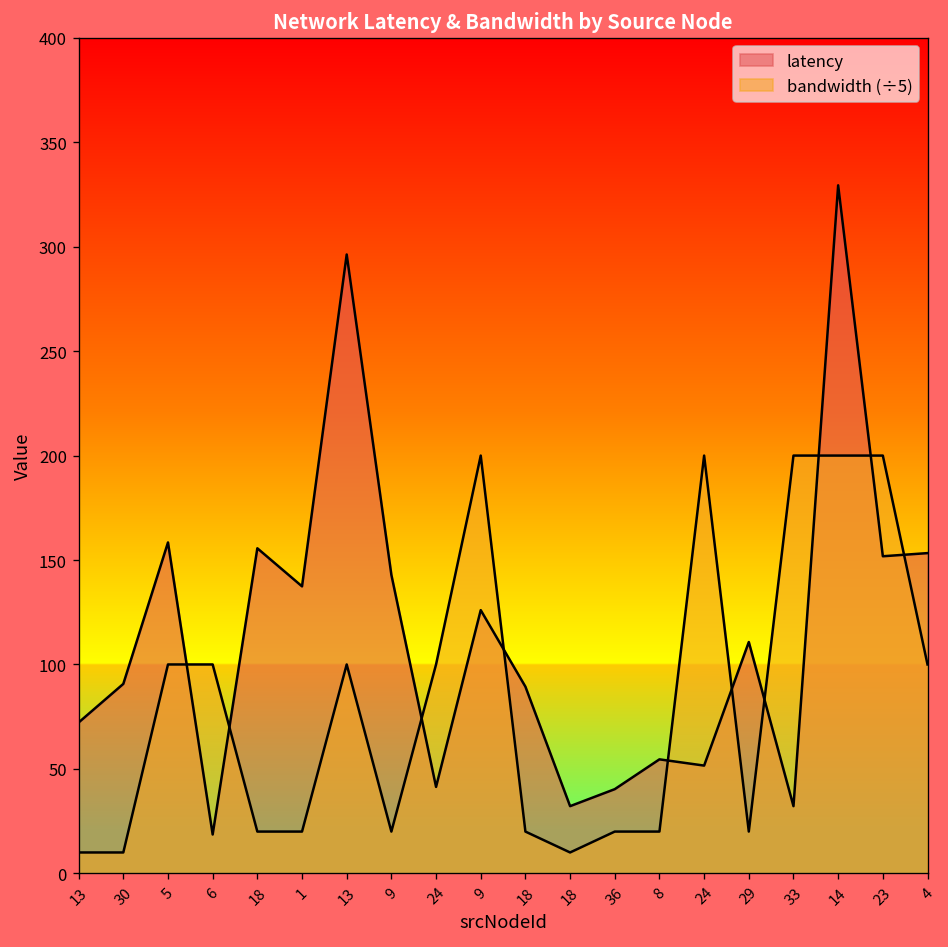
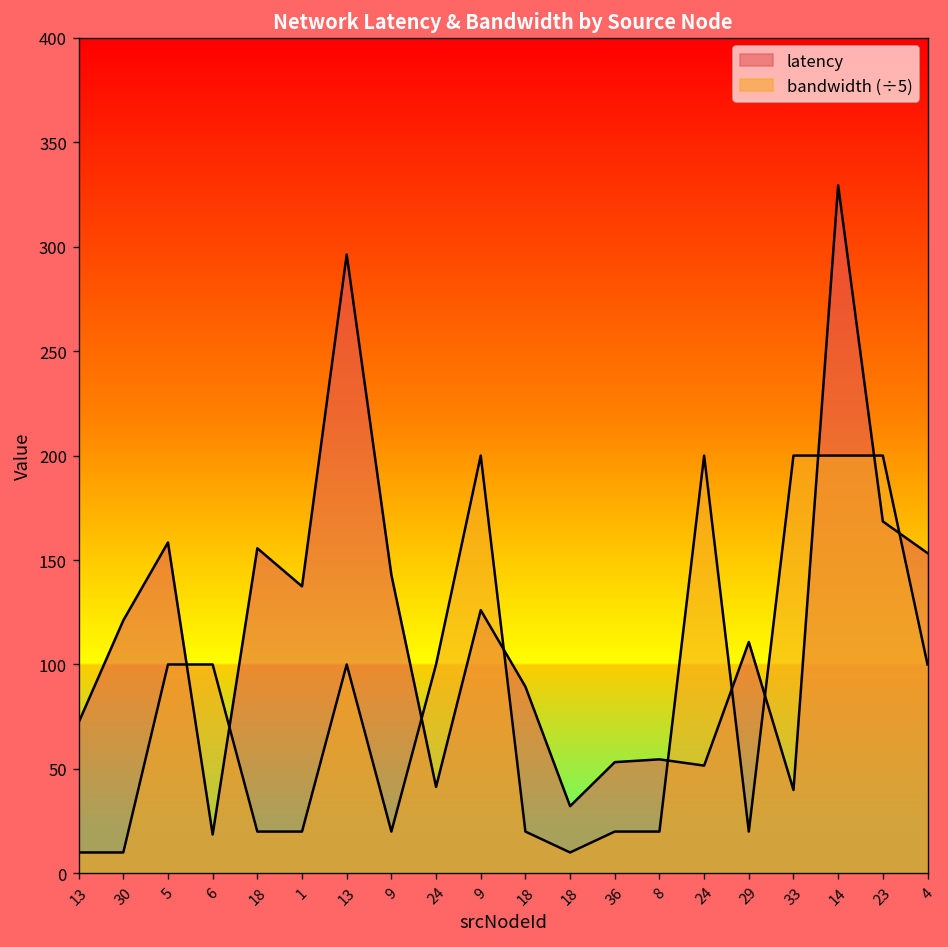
  {
    "latency": {
-     "30": 91,
+     "30": 121,
      "5": 158,
      "6": 19,
      "1": 137,
-     "36": 40,
+     "36": 53,
      "8": 55,
      "29": 111,
-     "33": 32,
+     "33": 40,
      "14": 329,
-     "23": 152,
+     "23": 168,
      "4": 153
    },
    "bandwidth (÷5)": {
      "30": 10,
      "5": 100,
      "6": 100,
      "1": 20,
      "36": 20,
      "8": 20,
      "29": 20,
      "33": 200,
      "14": 200,
      "23": 200,
      "4": 100
    }
  }
